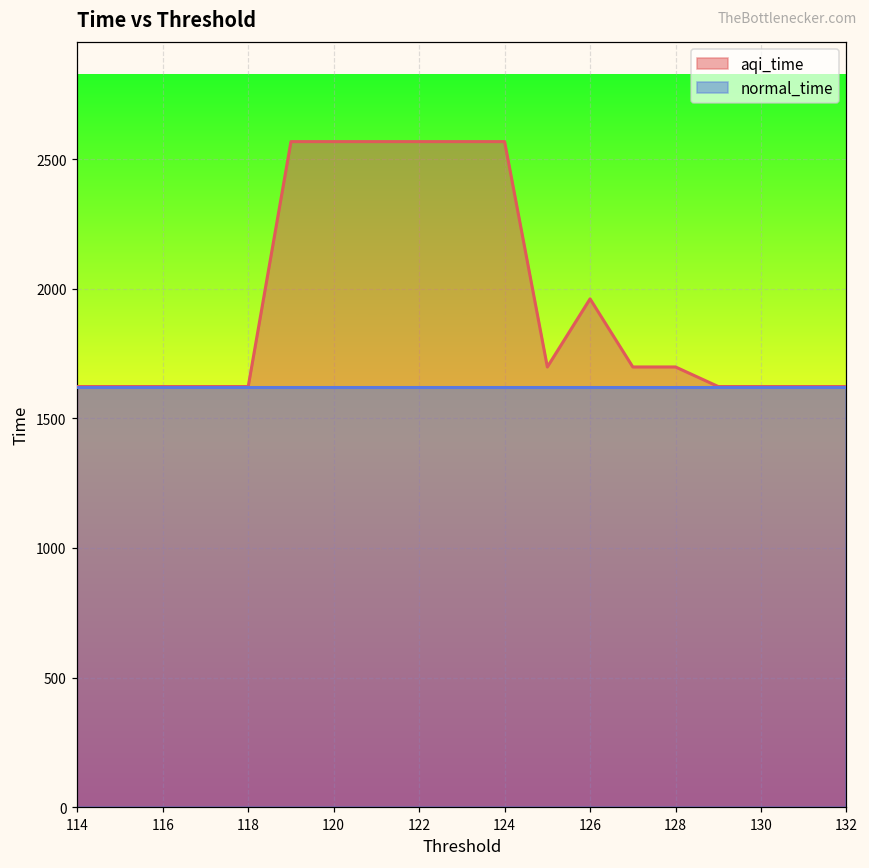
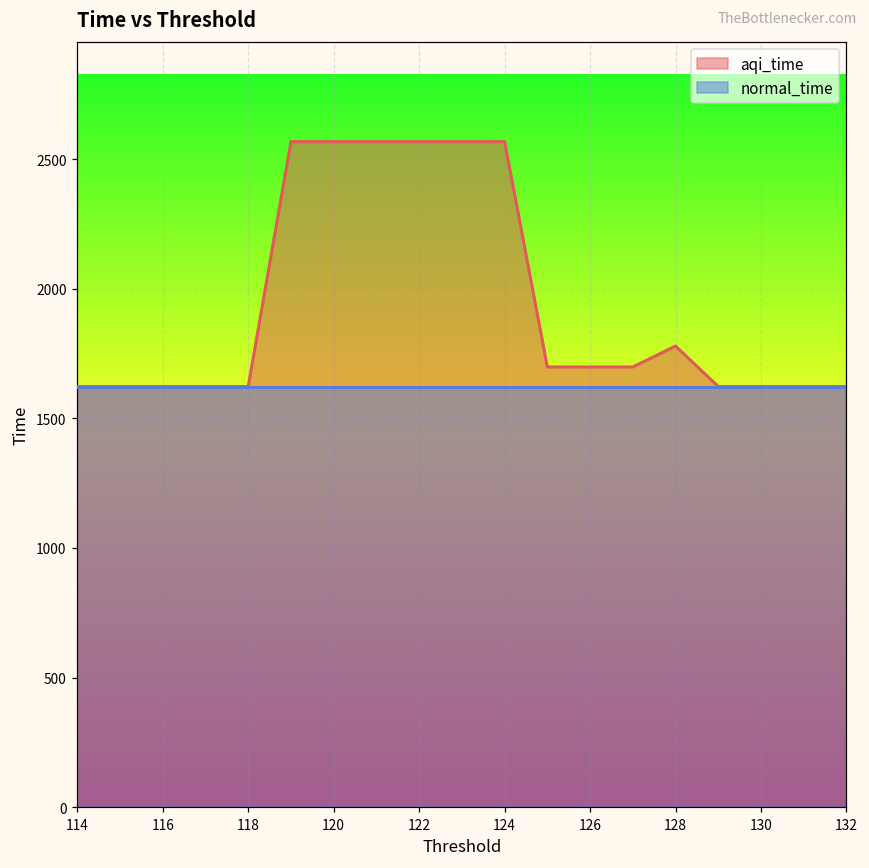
  {
    "aqi_time": {
      "120": 2570,
      "122": 2570,
      "124": 2570,
-     "126": 1960,
-     "128": 1700
+     "126": 1700,
+     "128": 1780
    },
    "normal_time": {
      "120": 1620,
      "122": 1620,
      "124": 1620,
      "126": 1620,
      "128": 1620
    }
  }
